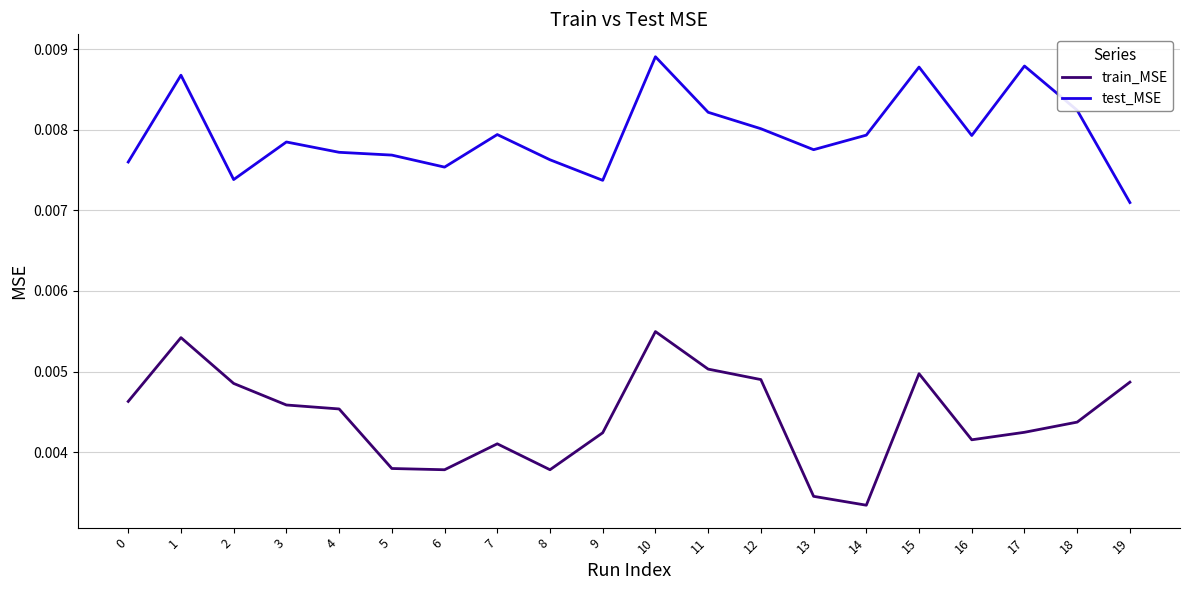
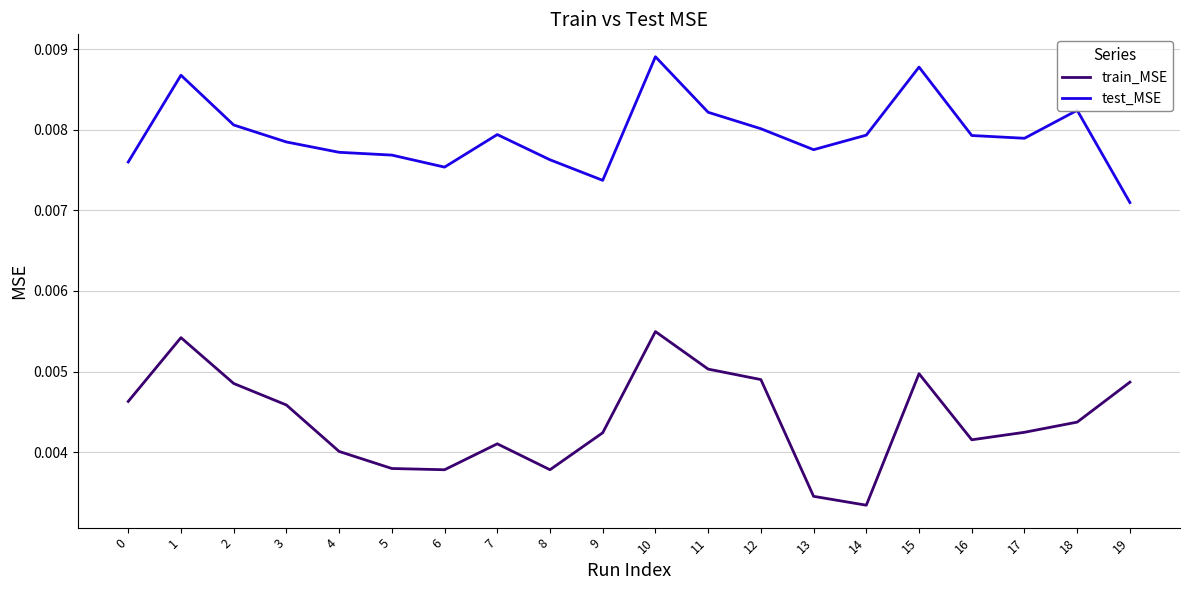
  {
    "train_MSE": {
      "0": 0.0046,
      "1": 0.0054,
      "2": 0.0049,
      "3": 0.0046,
-     "4": 0.0045,
+     "4": 0.0040,
      "5": 0.0038,
      "6": 0.0038,
      "7": 0.0041,
      "8": 0.0038,
      "9": 0.0042,
      "10": 0.0055,
      "11": 0.0050,
      "12": 0.0049,
      "13": 0.0035,
      "14": 0.0033,
      "15": 0.0050,
      "16": 0.0042,
      "17": 0.0042,
      "18": 0.0044,
      "19": 0.0049
    },
    "test_MSE": {
      "0": 0.0076,
      "1": 0.0087,
-     "2": 0.0074,
+     "2": 0.0081,
      "3": 0.0078,
      "4": 0.0077,
      "5": 0.0077,
      "6": 0.0075,
      "7": 0.0079,
      "8": 0.0076,
      "9": 0.0074,
      "10": 0.0089,
      "11": 0.0082,
      "12": 0.0080,
      "13": 0.0078,
      "14": 0.0079,
      "15": 0.0088,
      "16": 0.0079,
-     "17": 0.0088,
+     "17": 0.0079,
      "19": 0.0071
    }
  }
